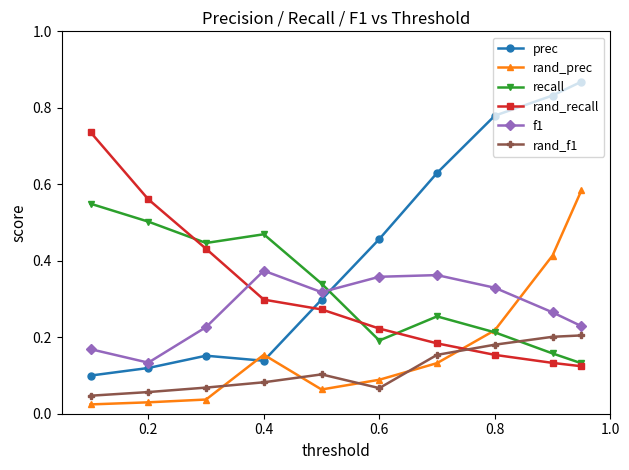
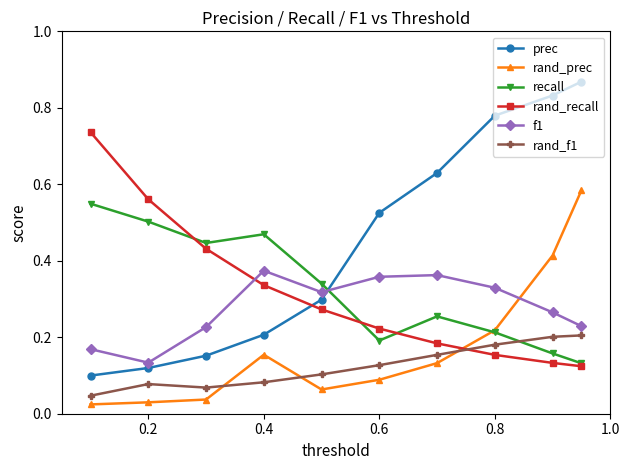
  {
    "prec": {
      "0.2": 0.12,
-     "0.4": 0.14,
-     "0.6": 0.46
+     "0.4": 0.21,
+     "0.6": 0.53
    },
    "rand_prec": {
      "0.2": 0.03,
      "0.4": 0.15,
      "0.6": 0.09
    },
    "recall": {
      "0.2": 0.50,
      "0.4": 0.47,
      "0.6": 0.19
    },
    "rand_recall": {
      "0.2": 0.56,
-     "0.4": 0.30,
+     "0.4": 0.34,
      "0.6": 0.22,
      "0.8": 0.15
    },
    "f1": {
      "0.2": 0.13,
      "0.4": 0.37,
      "0.6": 0.36,
      "0.8": 0.33
    },
    "rand_f1": {
-     "0.2": 0.06,
+     "0.2": 0.08,
      "0.4": 0.08,
-     "0.6": 0.07,
+     "0.6": 0.13,
      "0.8": 0.18
    }
  }
